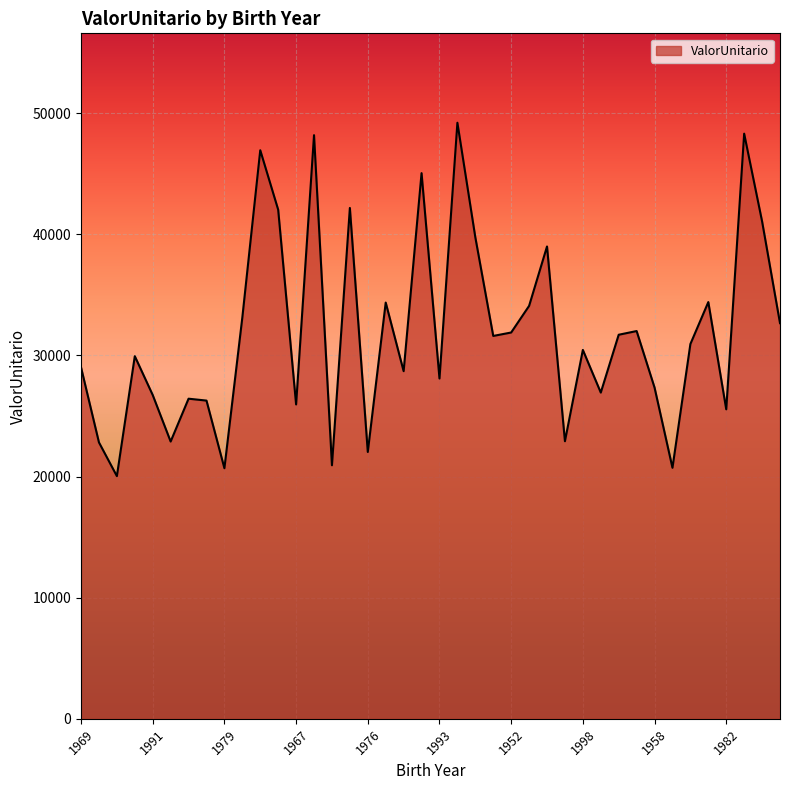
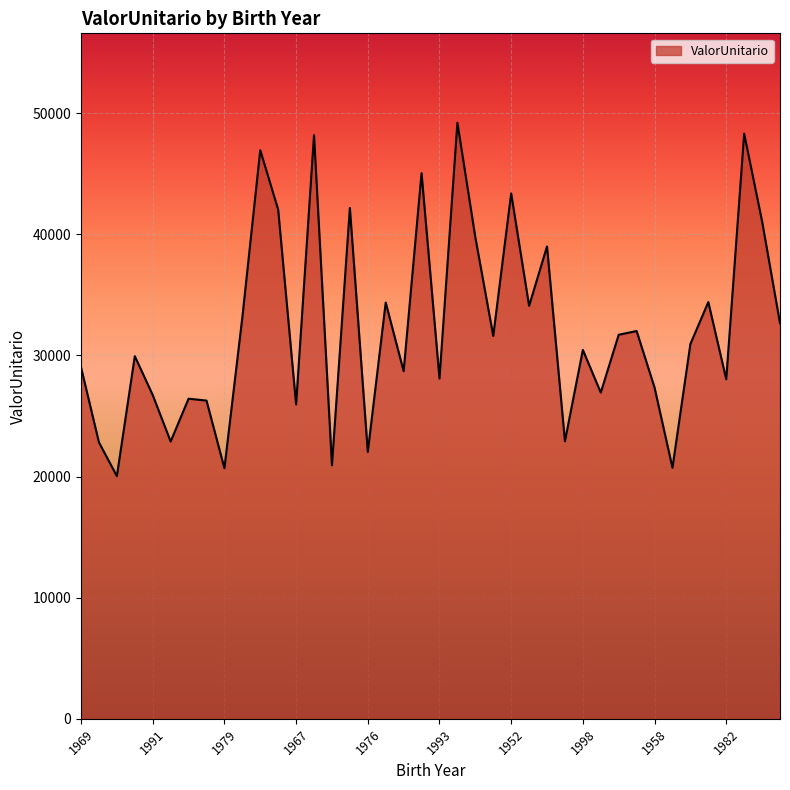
  {
    "1979": 20700,
    "1976": 22000,
-   "1952": 31900,
+   "1952": 43400,
    "1998": 30400,
    "1958": 27300,
-   "1982": 25500
+   "1982": 28000
  }
